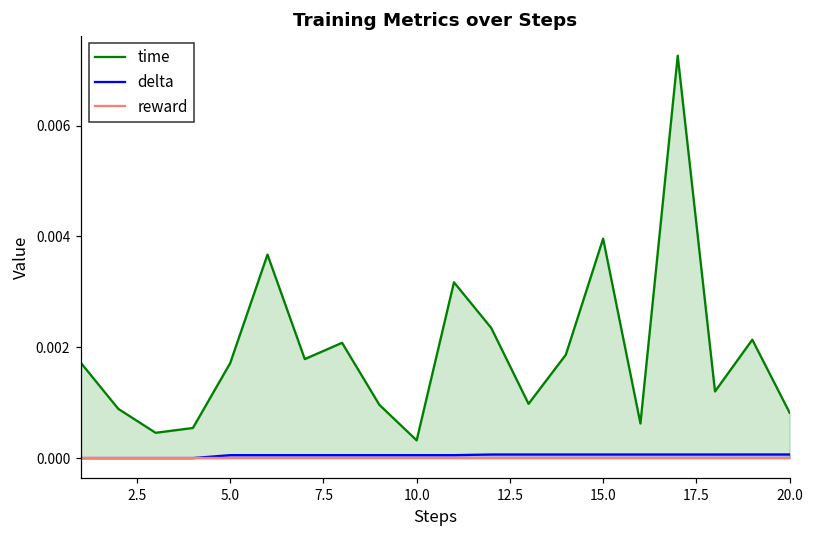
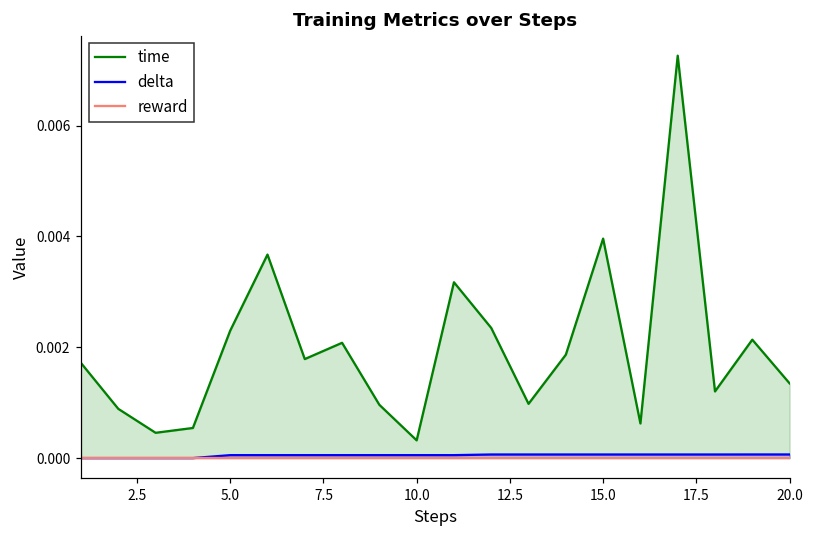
  {
    "time": {
-     "5.0": 0.0017,
+     "5.0": 0.0023,
      "10.0": 0.0003,
      "15.0": 0.0040,
-     "20.0": 0.0008
+     "20.0": 0.0013
    },
    "delta": {
      "5.0": 0.0001,
      "10.0": 0.0001,
      "15.0": 0.0001,
      "20.0": 0.0001
    },
    "reward": {
      "5.0": 0.0000,
      "10.0": 0.0000,
      "15.0": 0.0000,
      "20.0": 0.0000
    }
  }
